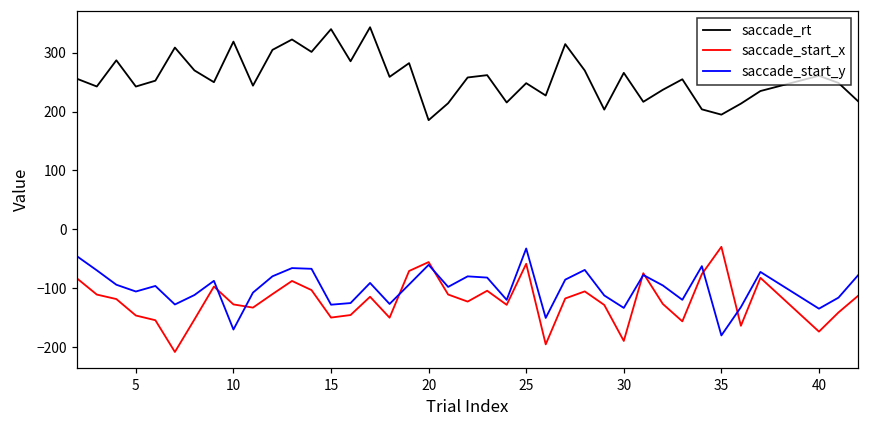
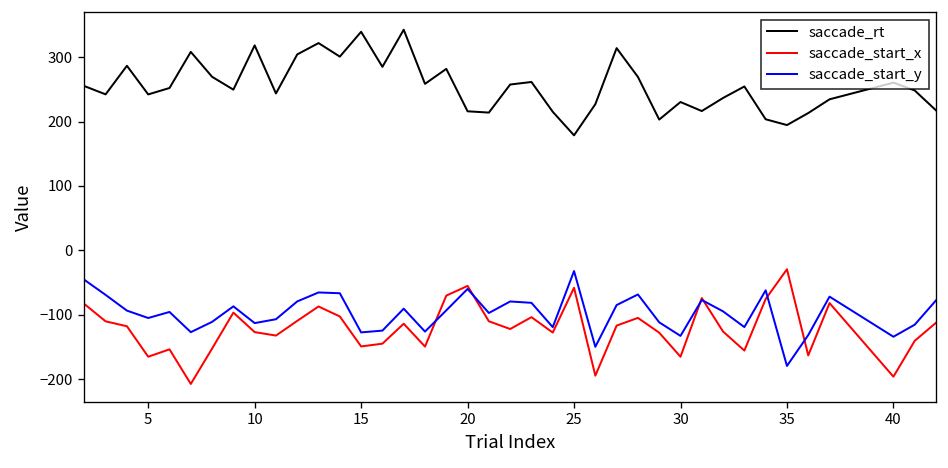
  {
    "saccade_rt": {
      "5": 240,
      "10": 320,
      "15": 340,
-     "20": 190,
-     "25": 250,
-     "30": 270,
+     "20": 220,
+     "25": 180,
+     "30": 230,
      "35": 190
    },
    "saccade_start_x": {
-     "5": -150,
+     "5": -170,
      "10": -130,
      "15": -150,
      "25": -60,
-     "30": -190,
+     "30": -170,
      "35": -30,
-     "40": -170
+     "40": -200
    },
    "saccade_start_y": {
      "5": -110,
-     "10": -170,
+     "10": -110,
      "15": -130,
      "25": -30,
      "30": -130,
      "35": -180,
      "40": -130
    }
  }
